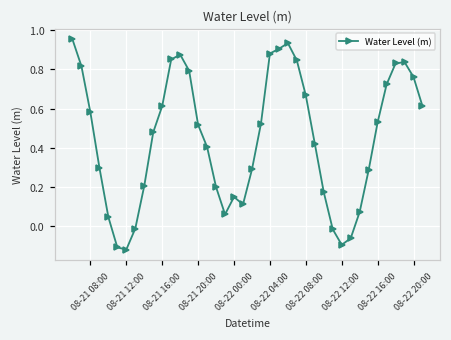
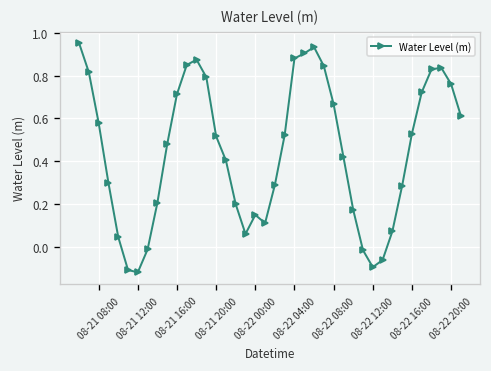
  {
    "08-21 08:00": 0.58,
    "08-21 12:00": -0.12,
-   "08-21 16:00": 0.61,
+   "08-21 16:00": 0.71,
    "08-21 20:00": 0.52,
    "08-22 00:00": 0.15,
    "08-22 04:00": 0.88,
    "08-22 08:00": 0.67,
    "08-22 12:00": -0.09,
    "08-22 16:00": 0.53,
    "08-22 20:00": 0.76
  }
